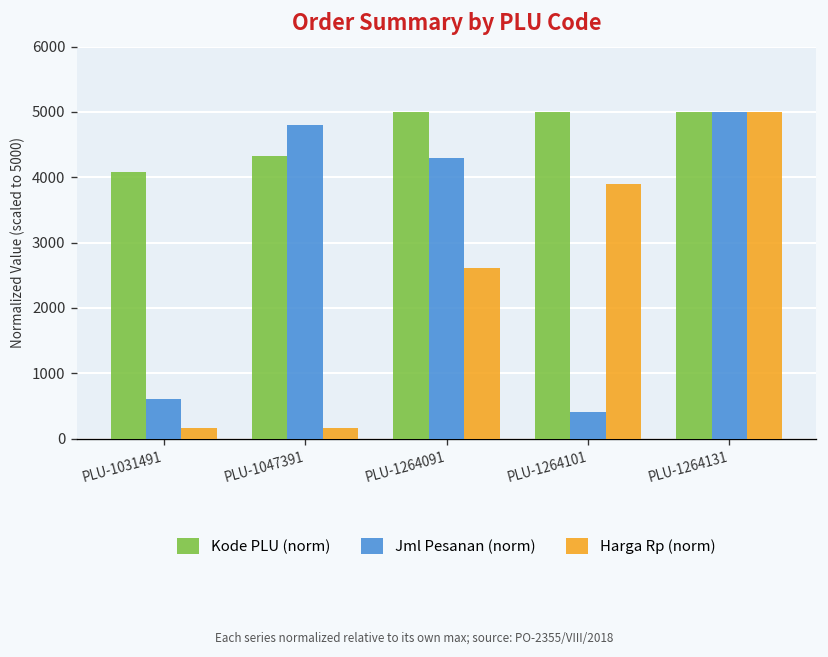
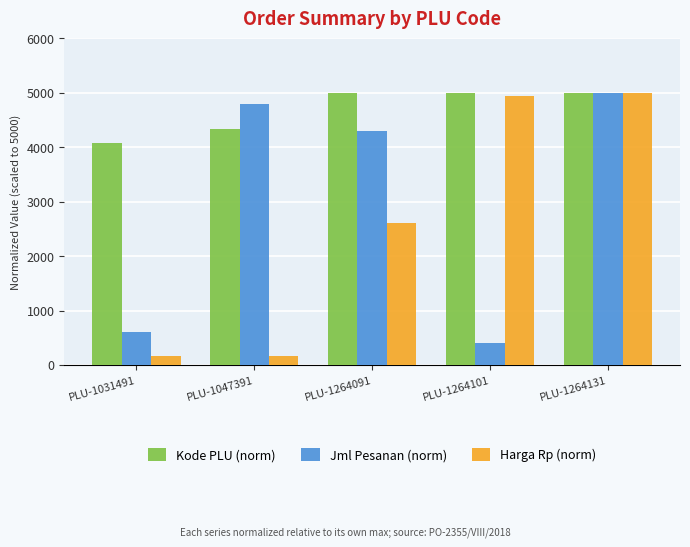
  {
    "Kode PLU (norm)": {
      "PLU-1031491": 4100,
      "PLU-1047391": 4300,
      "PLU-1264091": 5000,
      "PLU-1264101": 5000,
      "PLU-1264131": 5000
    },
    "Jml Pesanan (norm)": {
      "PLU-1031491": 600,
      "PLU-1047391": 4800,
      "PLU-1264091": 4300,
      "PLU-1264101": 400,
      "PLU-1264131": 5000
    },
    "Harga Rp (norm)": {
      "PLU-1031491": 200,
      "PLU-1047391": 200,
      "PLU-1264091": 2600,
-     "PLU-1264101": 3900,
+     "PLU-1264101": 4900,
      "PLU-1264131": 5000
    }
  }
